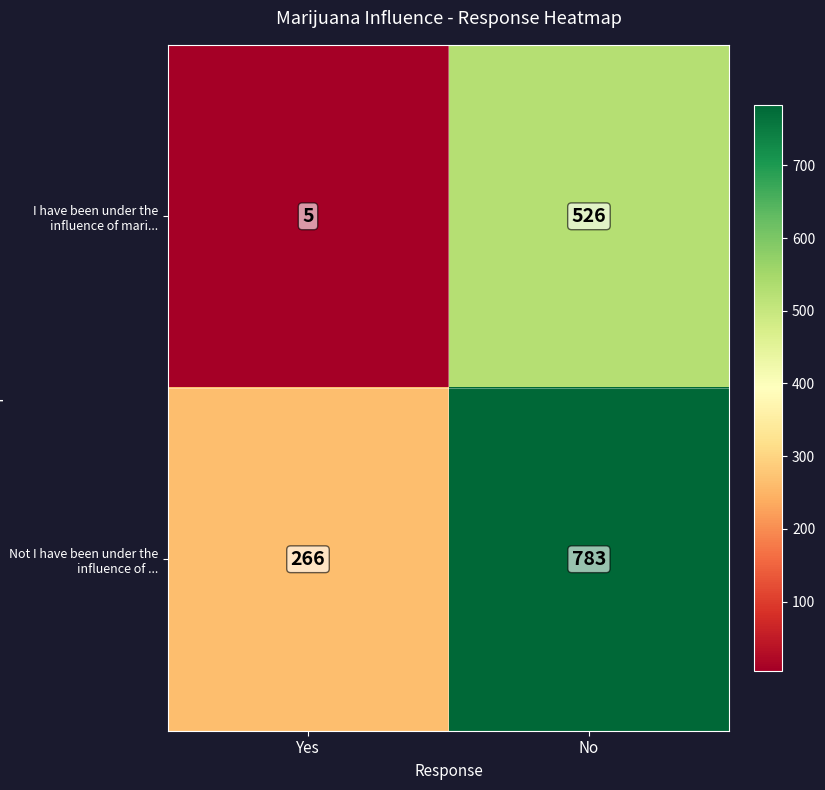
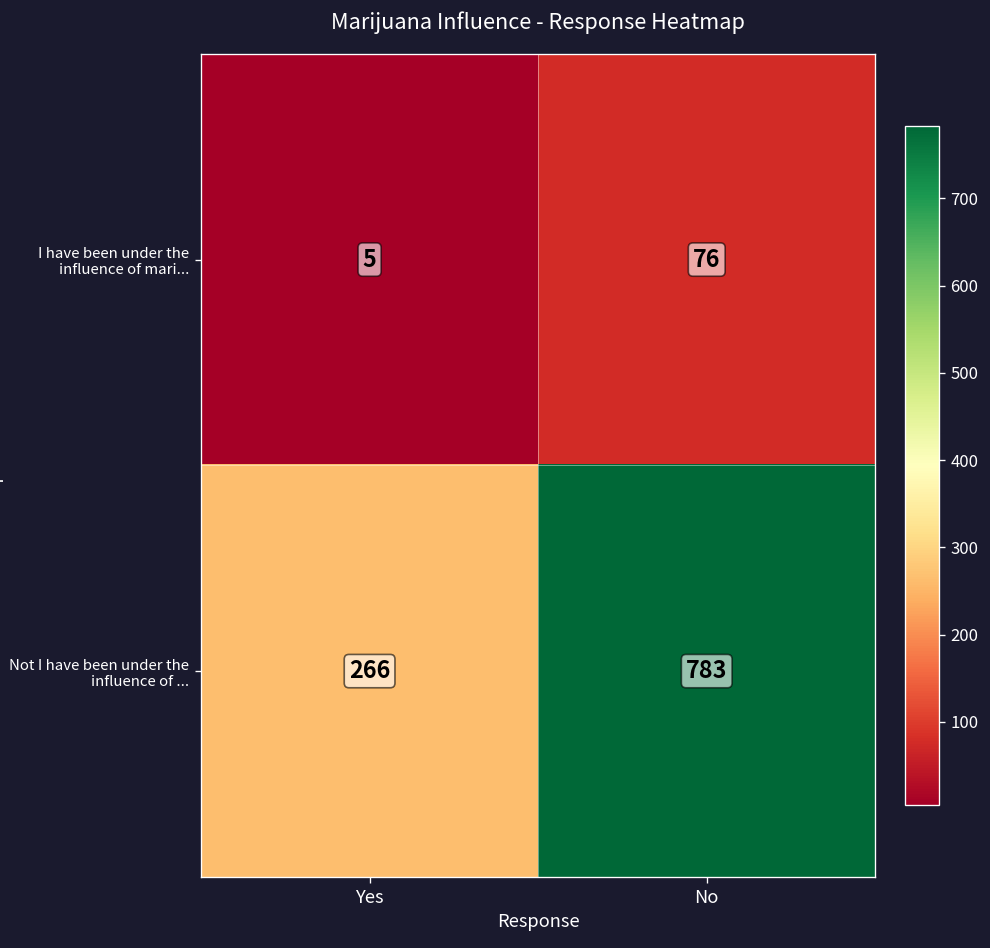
  {
    "I have been under the influence of mari...": {
-     "No": 526
+     "No": 76
    }
  }
